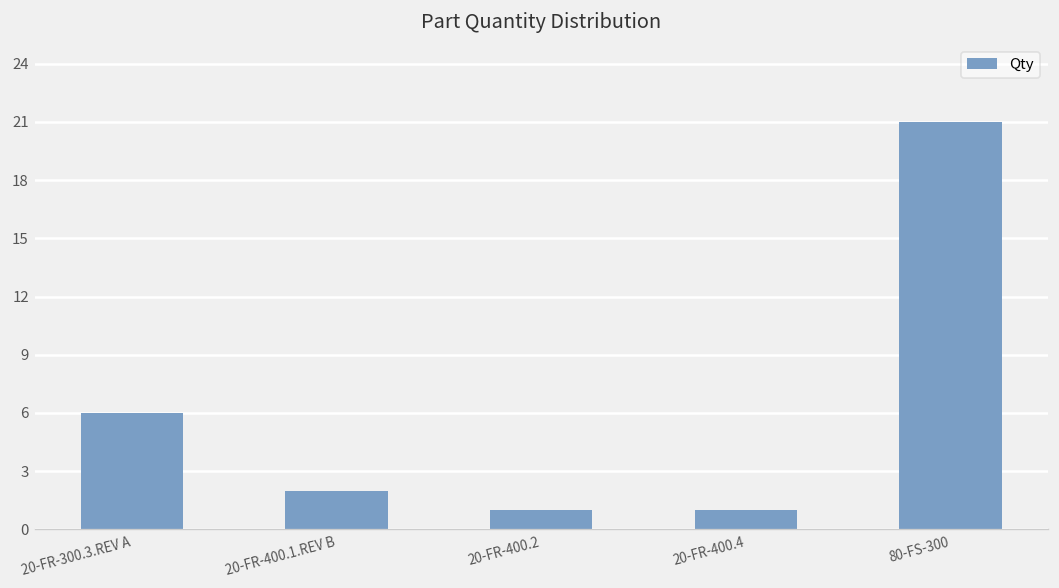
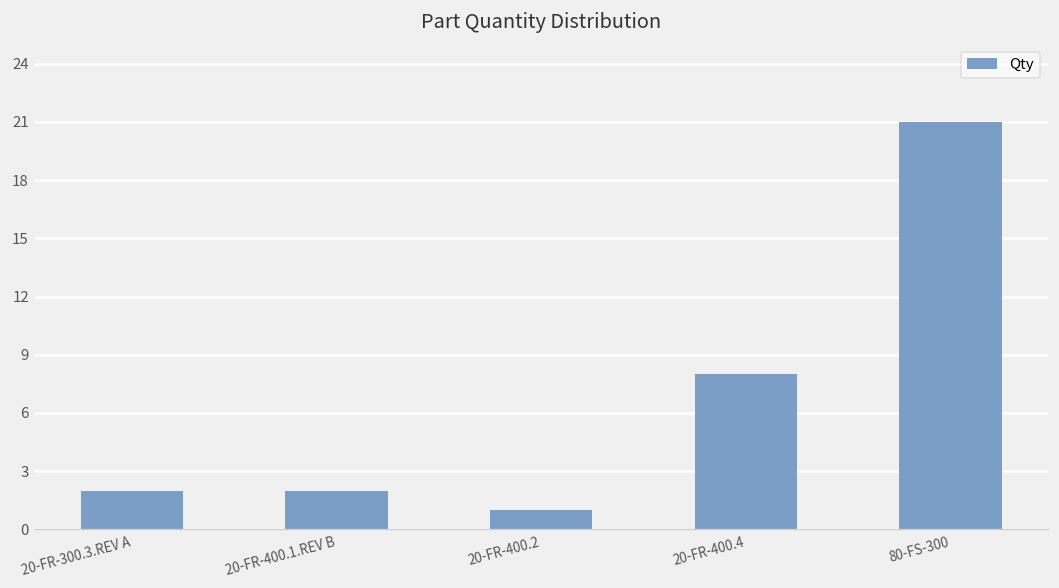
  {
-   "20-FR-300.3.REV A": 6,
+   "20-FR-300.3.REV A": 2,
    "20-FR-400.1.REV B": 2,
    "20-FR-400.2": 1,
-   "20-FR-400.4": 1,
+   "20-FR-400.4": 8,
    "80-FS-300": 21
  }
